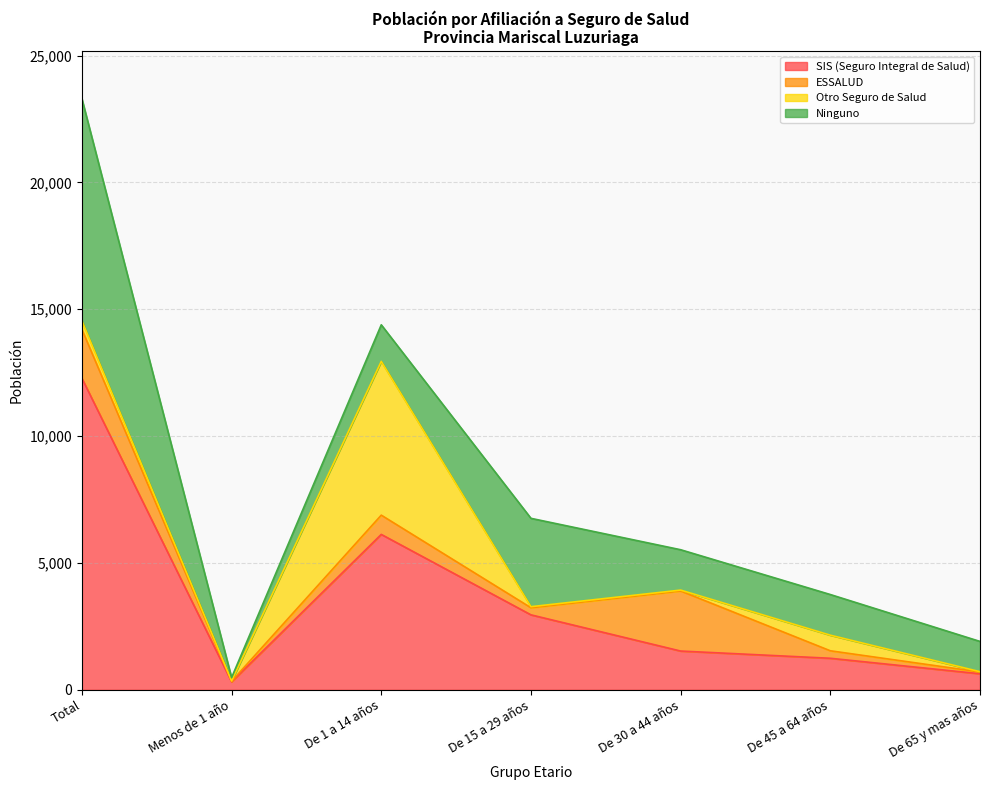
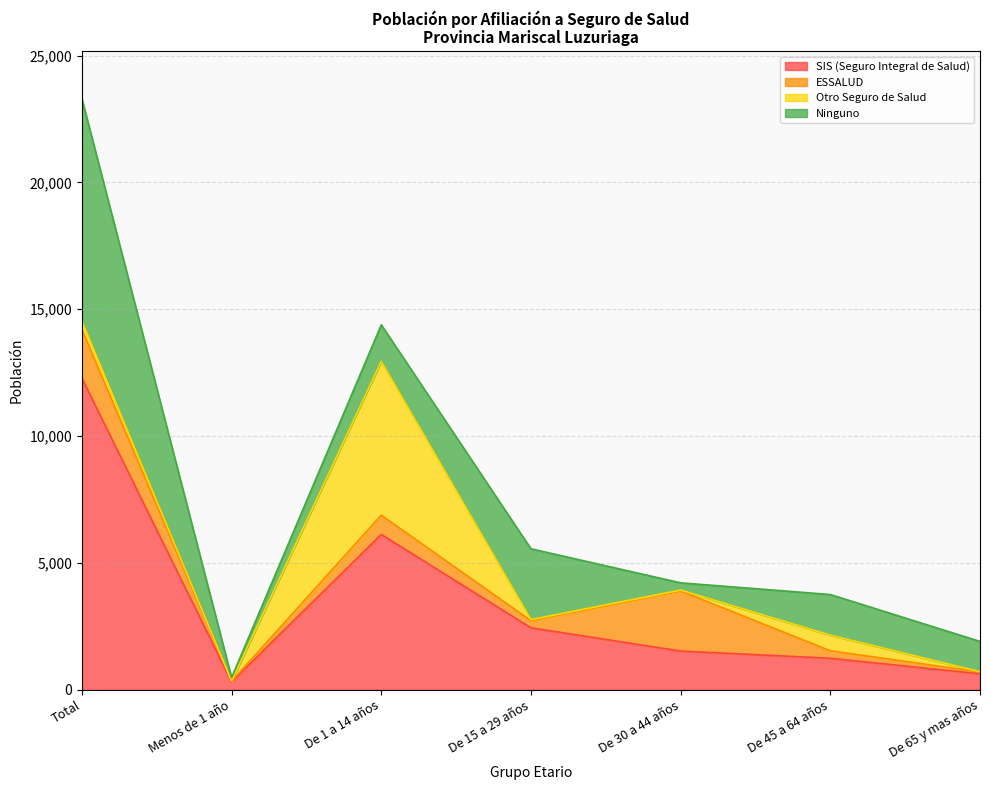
  {
    "SIS (Seguro Integral de Salud)": {
      "Total": "12,300",
      "De 1 a 14 años": "6,100",
-     "De 15 a 29 años": "3,000",
+     "De 15 a 29 años": "2,400",
      "De 30 a 44 años": "1,500",
      "De 45 a 64 años": "1,200"
    },
    "ESSALUD": {
      "Total": "1,900",
      "De 1 a 14 años": "800",
      "De 45 a 64 años": "300"
    },
    "Otro Seguro de Salud": {
      "Total": "300",
      "De 1 a 14 años": "6,100",
      "De 45 a 64 años": "600"
    },
    "Ninguno": {
      "Total": "8,800",
      "Menos de 1 año": "100",
      "De 1 a 14 años": "1,400",
-     "De 15 a 29 años": "3,500",
-     "De 30 a 44 años": "1,600",
+     "De 15 a 29 años": "2,800",
+     "De 30 a 44 años": "300",
      "De 45 a 64 años": "1,600",
      "De 65 y mas años": "1,200"
    }
  }
